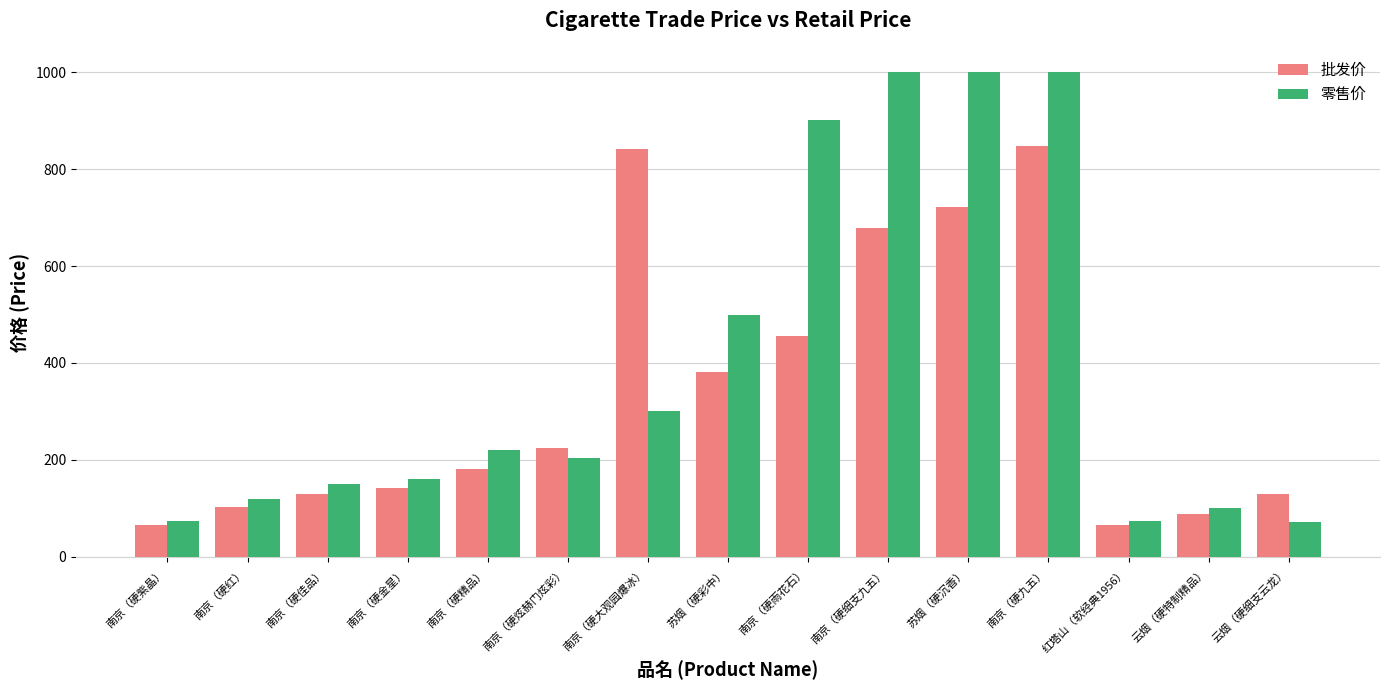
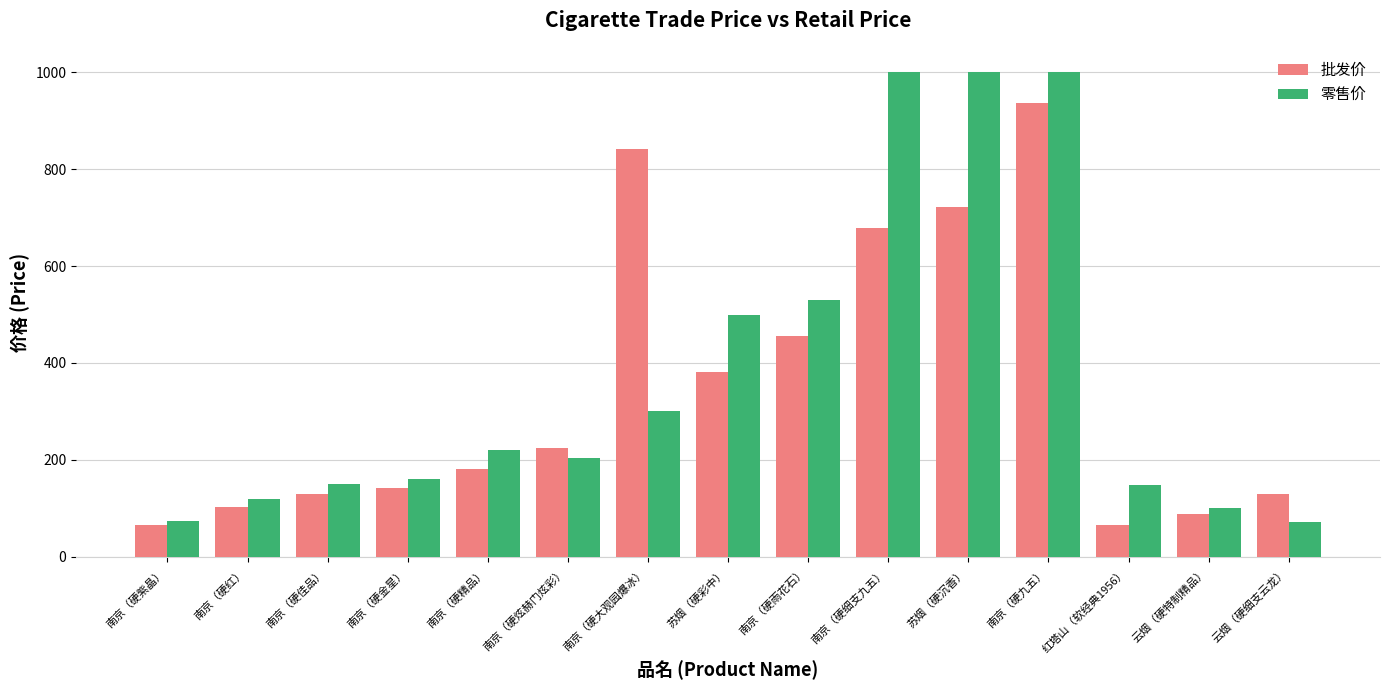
  {
    "批发价": {
      "南京（硬紫晶）": 70,
      "南京（硬红）": 100,
      "南京（硬佳品）": 130,
      "南京（硬金星）": 140,
      "南京（硬精品）": 180,
      "南京（硬炫赫门炫彩）": 230,
      "南京（硬大观园爆冰）": 840,
      "苏烟（硬彩中）": 380,
      "南京（硬雨花石）": 460,
      "南京（硬细支九五）": 680,
      "苏烟（硬沉香）": 720,
-     "南京（硬九五）": 850,
+     "南京（硬九五）": 940,
      "红塔山（软经典1956）": 70,
      "云烟（硬特制精品）": 90,
      "云烟（硬细支云龙）": 130
    },
    "零售价": {
      "南京（硬紫晶）": 80,
      "南京（硬红）": 120,
      "南京（硬佳品）": 150,
      "南京（硬金星）": 160,
      "南京（硬精品）": 220,
      "南京（硬炫赫门炫彩）": 200,
      "南京（硬大观园爆冰）": 300,
      "苏烟（硬彩中）": 500,
-     "南京（硬雨花石）": 900,
+     "南京（硬雨花石）": 530,
      "南京（硬细支九五）": 1000,
      "苏烟（硬沉香）": 1000,
      "南京（硬九五）": 1000,
-     "红塔山（软经典1956）": 80,
+     "红塔山（软经典1956）": 150,
      "云烟（硬特制精品）": 100,
      "云烟（硬细支云龙）": 70
    }
  }
